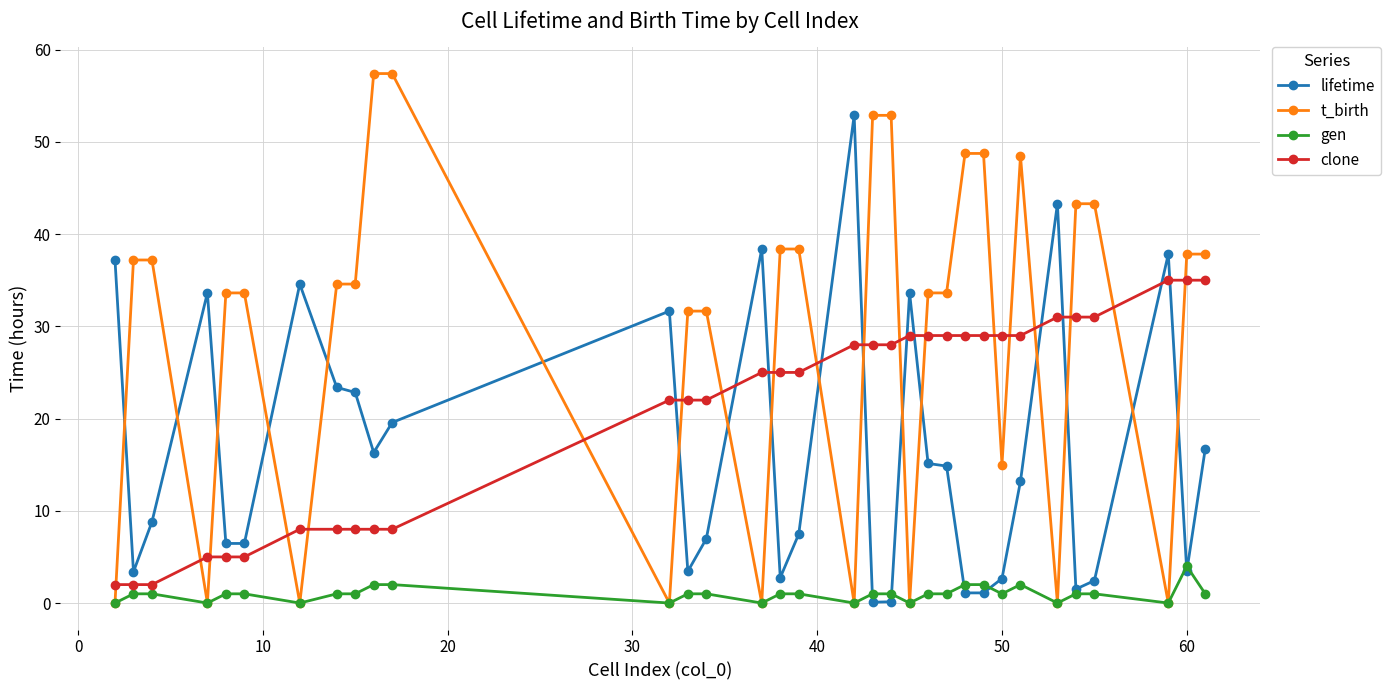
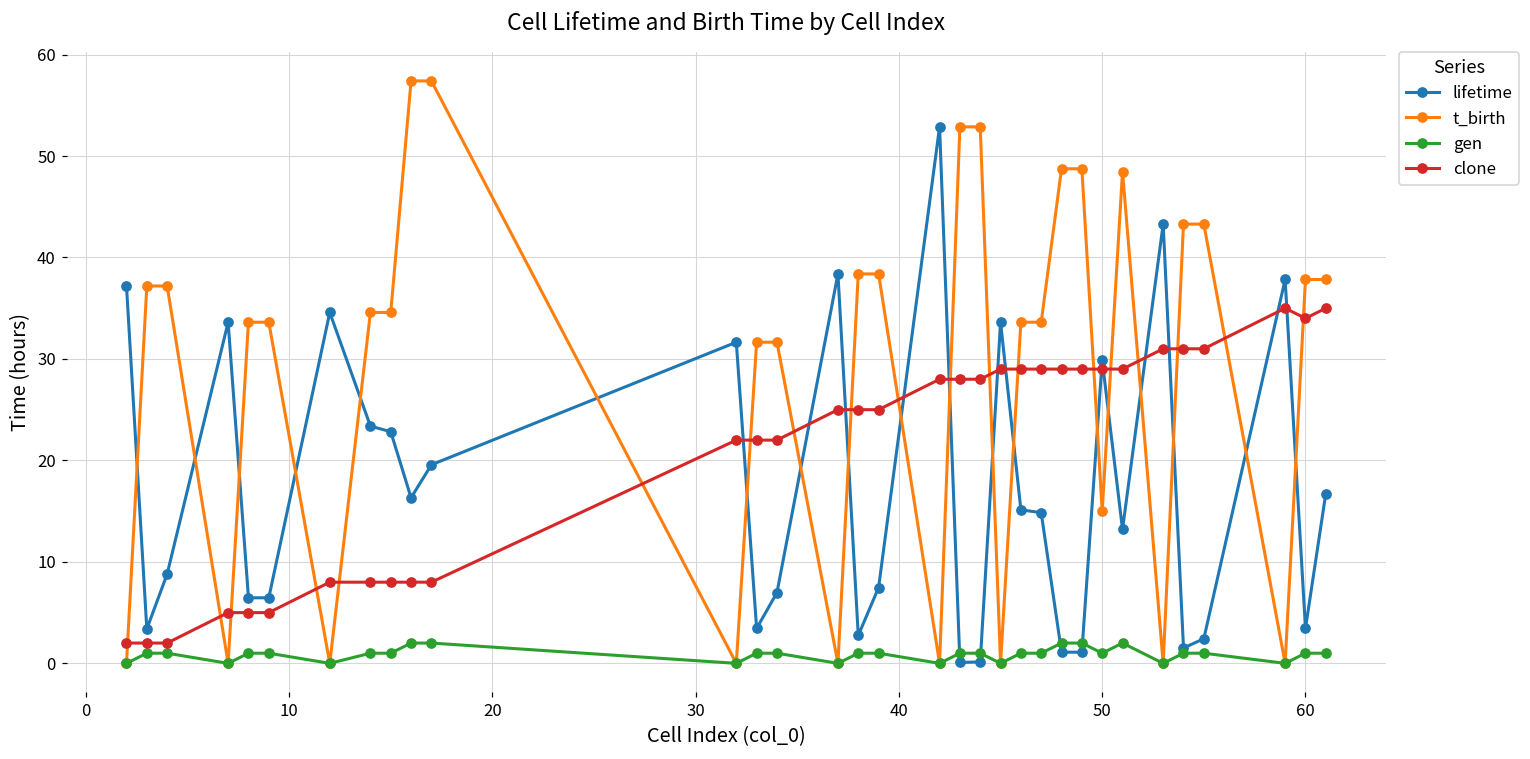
  {
    "lifetime": {
-     "50": 3,
+     "50": 30,
      "60": 3
    },
    "t_birth": {
      "50": 15,
      "60": 38
    },
    "gen": {
      "50": 1,
-     "60": 4
+     "60": 1
    },
    "clone": {
      "50": 29,
-     "60": 35
+     "60": 34
    }
  }
